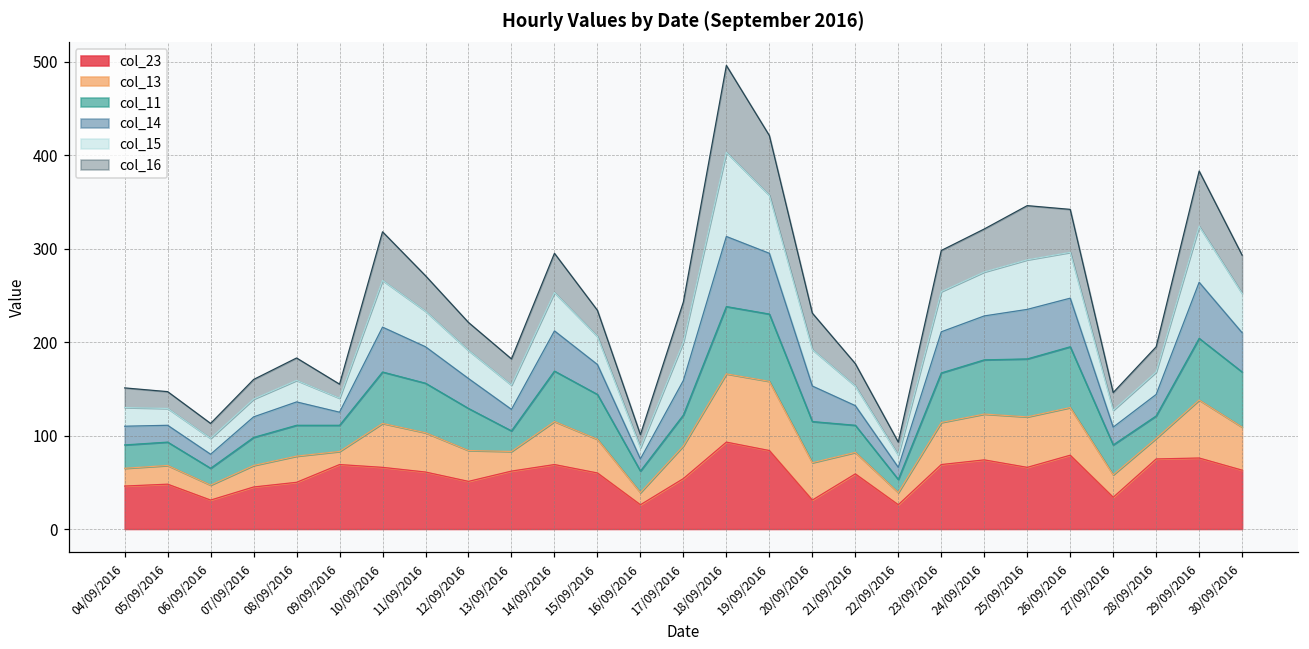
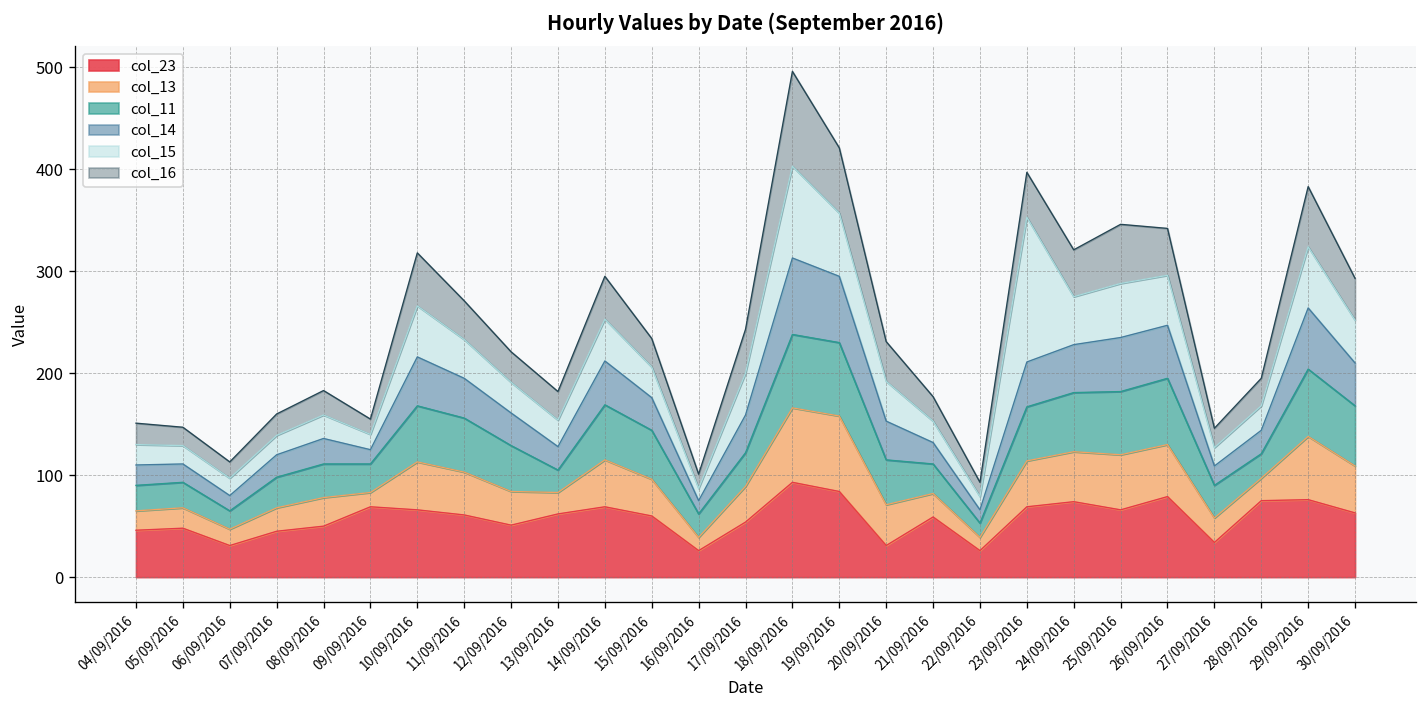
  {
    "col_23": {
      "04/09/2016": 50,
      "05/09/2016": 50,
      "06/09/2016": 30,
      "07/09/2016": 50,
      "08/09/2016": 50,
      "09/09/2016": 70,
      "10/09/2016": 70,
      "11/09/2016": 60,
      "12/09/2016": 50,
      "13/09/2016": 60,
      "14/09/2016": 70,
      "15/09/2016": 60,
      "16/09/2016": 30,
      "17/09/2016": 50,
      "18/09/2016": 90,
      "19/09/2016": 80,
      "20/09/2016": 30,
      "21/09/2016": 60,
      "22/09/2016": 30,
      "23/09/2016": 70,
      "24/09/2016": 70,
      "25/09/2016": 70,
      "26/09/2016": 80,
      "27/09/2016": 30,
      "28/09/2016": 80,
      "29/09/2016": 80,
      "30/09/2016": 60
    },
    "col_13": {
      "04/09/2016": 20,
      "05/09/2016": 20,
      "06/09/2016": 20,
      "07/09/2016": 20,
      "08/09/2016": 30,
      "09/09/2016": 10,
      "10/09/2016": 50,
      "11/09/2016": 40,
      "12/09/2016": 30,
      "13/09/2016": 20,
      "14/09/2016": 50,
      "15/09/2016": 40,
      "16/09/2016": 10,
      "17/09/2016": 40,
      "18/09/2016": 70,
      "19/09/2016": 70,
      "20/09/2016": 40,
      "21/09/2016": 20,
      "22/09/2016": 10,
      "23/09/2016": 50,
      "24/09/2016": 50,
      "25/09/2016": 50,
      "26/09/2016": 50,
      "27/09/2016": 20,
      "28/09/2016": 20,
      "29/09/2016": 60,
      "30/09/2016": 50
    },
    "col_15": {
      "04/09/2016": 20,
      "05/09/2016": 20,
      "06/09/2016": 20,
      "07/09/2016": 20,
      "08/09/2016": 20,
      "09/09/2016": 20,
      "10/09/2016": 50,
      "11/09/2016": 40,
      "12/09/2016": 30,
      "13/09/2016": 30,
      "14/09/2016": 40,
      "15/09/2016": 30,
      "16/09/2016": 10,
      "17/09/2016": 40,
      "18/09/2016": 90,
      "19/09/2016": 60,
      "20/09/2016": 40,
      "21/09/2016": 20,
      "22/09/2016": 10,
-     "23/09/2016": 40,
+     "23/09/2016": 140,
      "24/09/2016": 50,
      "25/09/2016": 50,
      "26/09/2016": 50,
      "27/09/2016": 20,
      "28/09/2016": 20,
      "29/09/2016": 60,
      "30/09/2016": 40
    }
  }
